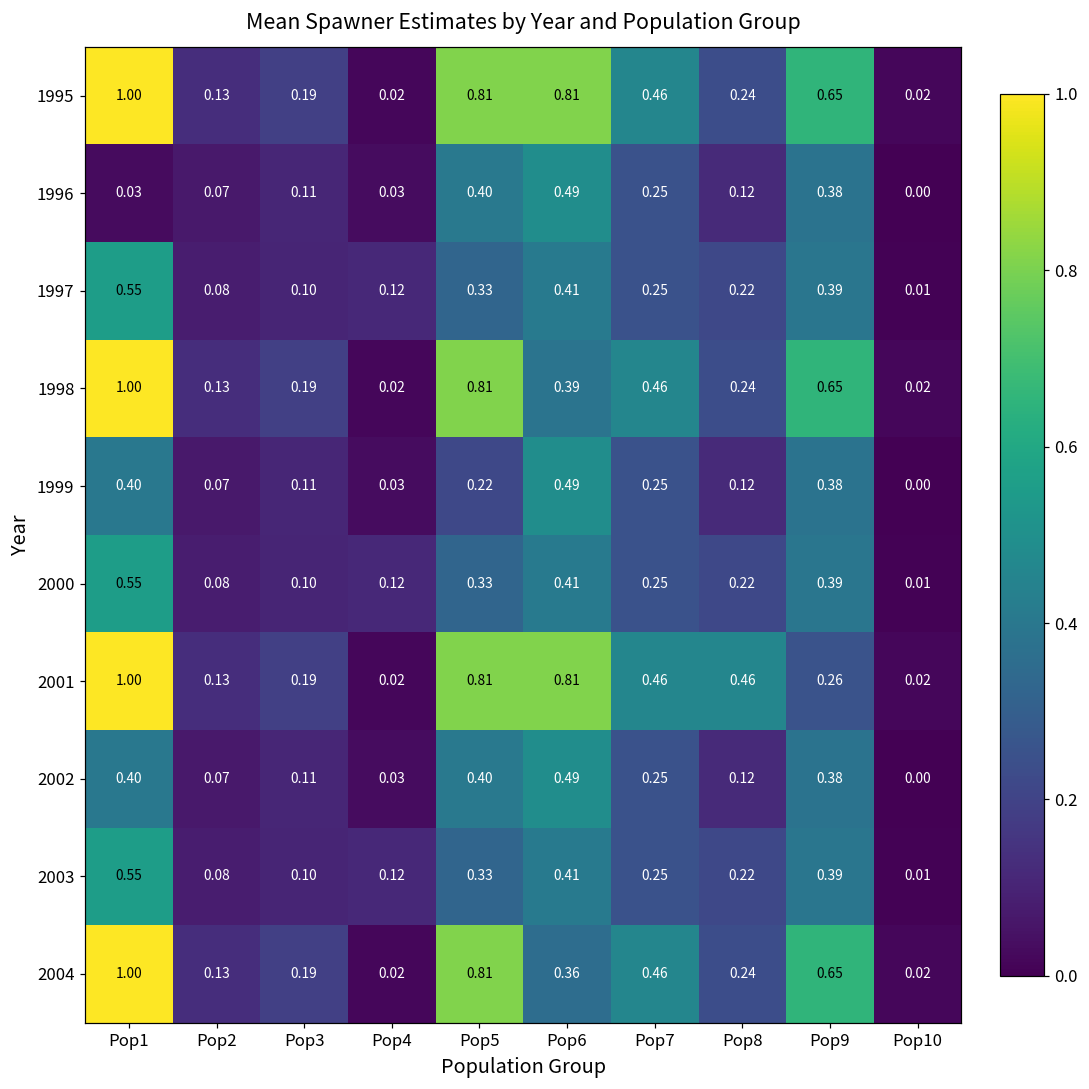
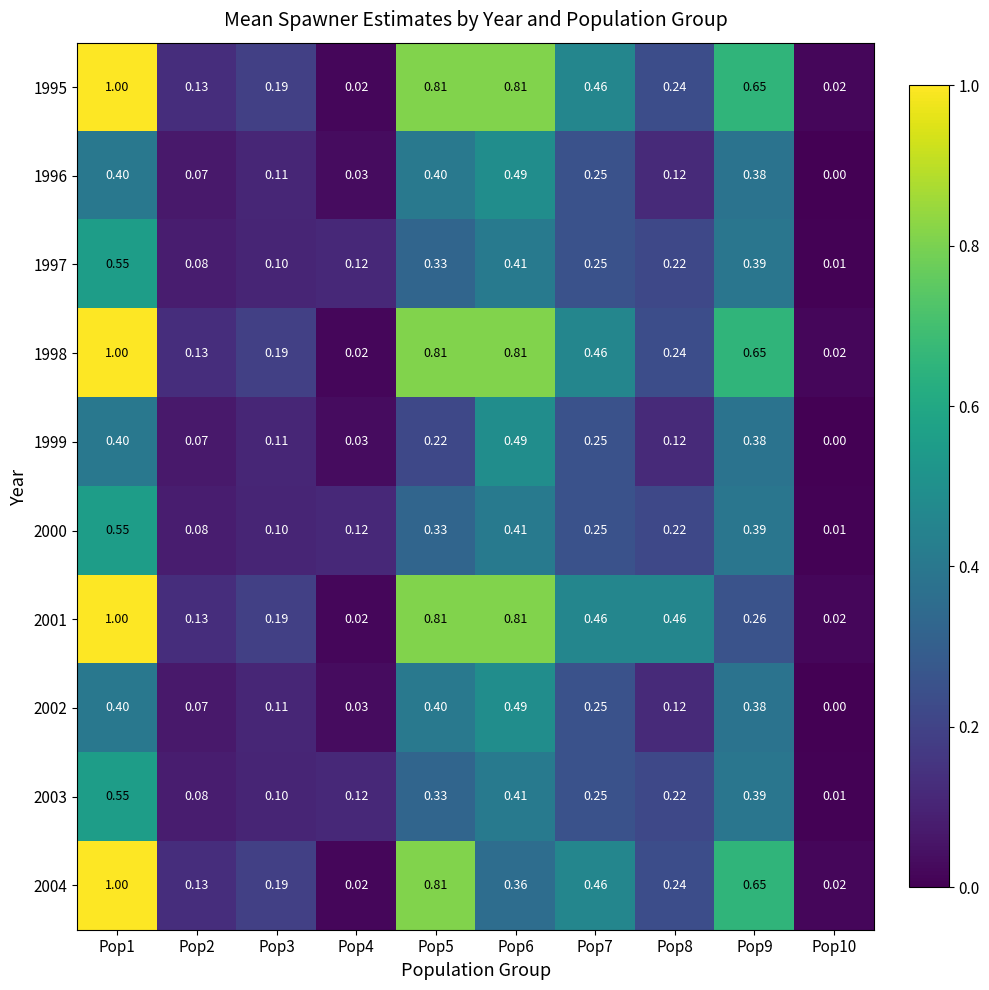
  {
    "1995": {
      "Pop1": 1.00,
      "Pop2": 0.13,
      "Pop3": 0.19,
      "Pop4": 0.02,
      "Pop5": 0.81,
      "Pop6": 0.81,
      "Pop7": 0.46,
      "Pop8": 0.24,
      "Pop9": 0.65,
      "Pop10": 0.02
    },
    "1996": {
-     "Pop1": 0.03,
+     "Pop1": 0.40,
      "Pop2": 0.07,
      "Pop3": 0.11,
      "Pop4": 0.03,
      "Pop5": 0.40,
      "Pop6": 0.49,
      "Pop7": 0.25,
      "Pop8": 0.12,
      "Pop9": 0.38,
      "Pop10": 0.00
    },
    "1997": {
      "Pop1": 0.55,
      "Pop2": 0.08,
      "Pop3": 0.10,
      "Pop4": 0.12,
      "Pop5": 0.33,
      "Pop6": 0.41,
      "Pop7": 0.25,
      "Pop8": 0.22,
      "Pop9": 0.39,
      "Pop10": 0.01
    },
    "1998": {
      "Pop1": 1.00,
      "Pop2": 0.13,
      "Pop3": 0.19,
      "Pop4": 0.02,
      "Pop5": 0.81,
-     "Pop6": 0.39,
+     "Pop6": 0.81,
      "Pop7": 0.46,
      "Pop8": 0.24,
      "Pop9": 0.65,
      "Pop10": 0.02
    },
    "1999": {
      "Pop1": 0.40,
      "Pop2": 0.07,
      "Pop3": 0.11,
      "Pop4": 0.03,
      "Pop5": 0.22,
      "Pop6": 0.49,
      "Pop7": 0.25,
      "Pop8": 0.12,
      "Pop9": 0.38,
      "Pop10": 0.00
    },
    "2000": {
      "Pop1": 0.55,
      "Pop2": 0.08,
      "Pop3": 0.10,
      "Pop4": 0.12,
      "Pop5": 0.33,
      "Pop6": 0.41,
      "Pop7": 0.25,
      "Pop8": 0.22,
      "Pop9": 0.39,
      "Pop10": 0.01
    },
    "2001": {
      "Pop1": 1.00,
      "Pop2": 0.13,
      "Pop3": 0.19,
      "Pop4": 0.02,
      "Pop5": 0.81,
      "Pop6": 0.81,
      "Pop7": 0.46,
      "Pop8": 0.46,
      "Pop9": 0.26,
      "Pop10": 0.02
    },
    "2002": {
      "Pop1": 0.40,
      "Pop2": 0.07,
      "Pop3": 0.11,
      "Pop4": 0.03,
      "Pop5": 0.40,
      "Pop6": 0.49,
      "Pop7": 0.25,
      "Pop8": 0.12,
      "Pop9": 0.38,
      "Pop10": 0.00
    },
    "2003": {
      "Pop1": 0.55,
      "Pop2": 0.08,
      "Pop3": 0.10,
      "Pop4": 0.12,
      "Pop5": 0.33,
      "Pop6": 0.41,
      "Pop7": 0.25,
      "Pop8": 0.22,
      "Pop9": 0.39,
      "Pop10": 0.01
    },
    "2004": {
      "Pop1": 1.00,
      "Pop2": 0.13,
      "Pop3": 0.19,
      "Pop4": 0.02,
      "Pop5": 0.81,
      "Pop6": 0.36,
      "Pop7": 0.46,
      "Pop8": 0.24,
      "Pop9": 0.65,
      "Pop10": 0.02
    }
  }
